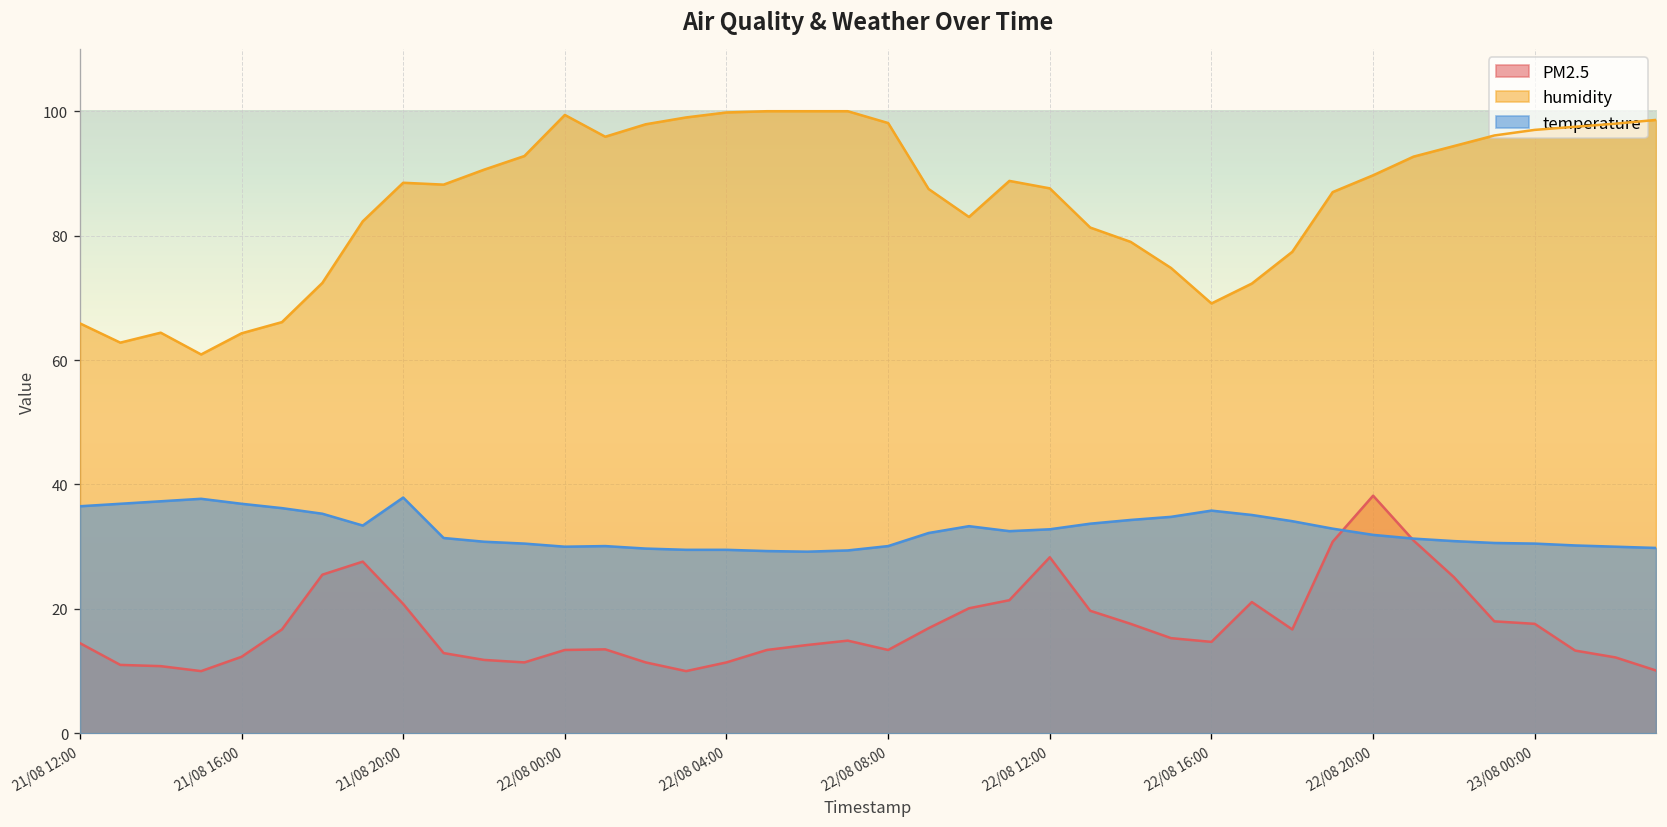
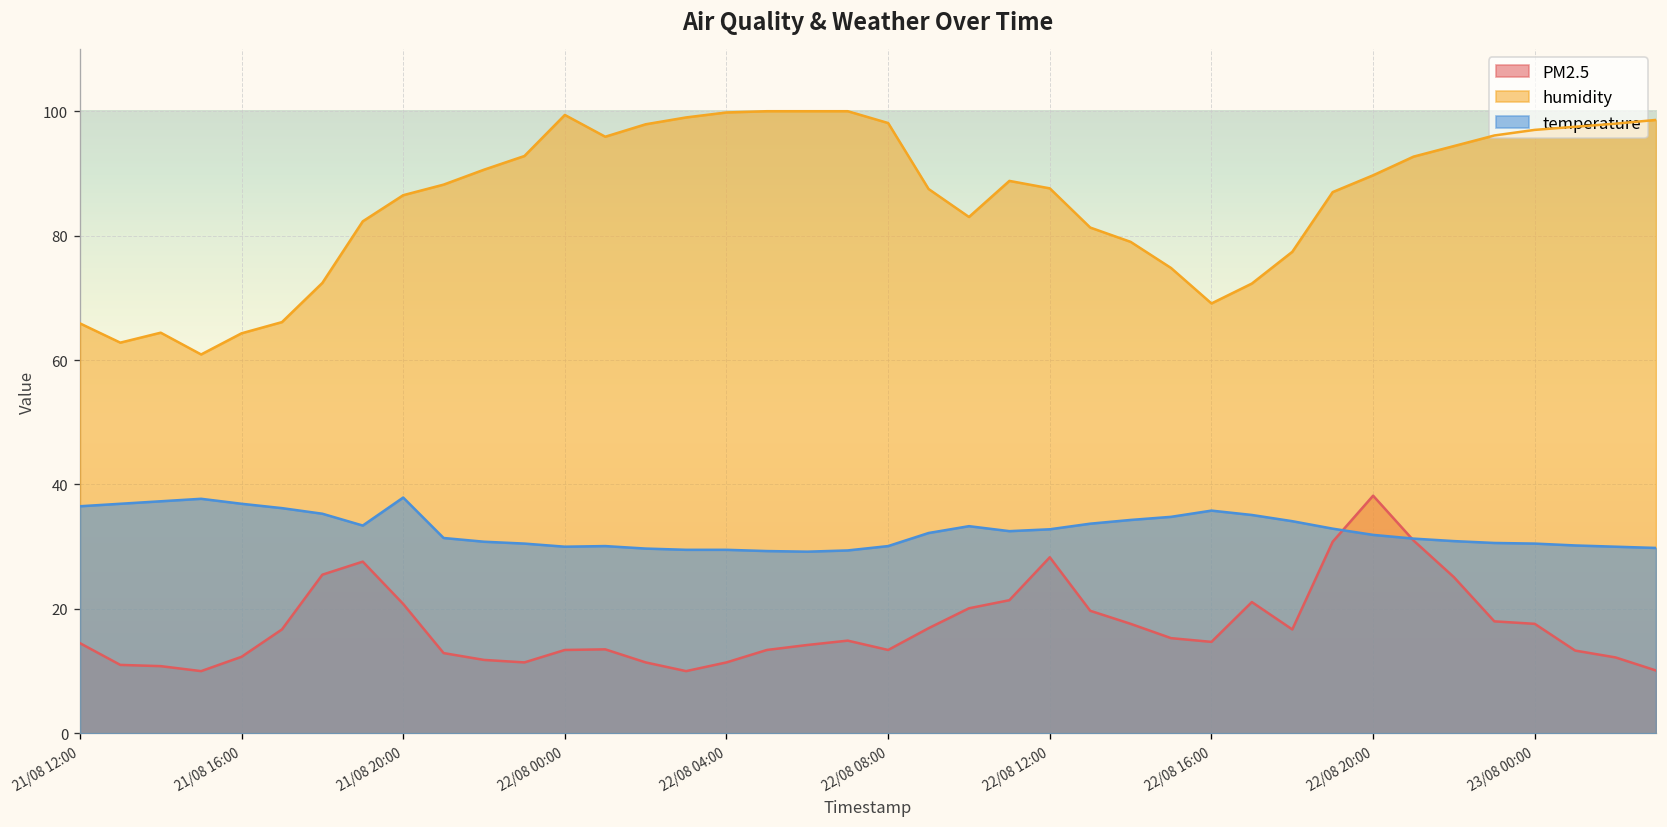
  {
    "PM2.5": {
      "21/08 12:00": 15,
      "21/08 16:00": 12,
      "21/08 20:00": 21,
      "22/08 00:00": 13,
      "22/08 04:00": 11,
      "22/08 08:00": 13,
      "22/08 12:00": 28,
      "22/08 16:00": 15,
      "22/08 20:00": 38,
      "23/08 00:00": 18
    },
    "humidity": {
      "21/08 12:00": 66,
      "21/08 16:00": 64,
-     "21/08 20:00": 89,
+     "21/08 20:00": 87,
      "22/08 00:00": 99,
      "22/08 04:00": 100,
      "22/08 08:00": 98,
      "22/08 12:00": 88,
      "22/08 16:00": 69,
      "22/08 20:00": 90
    },
    "temperature": {
      "21/08 12:00": 37,
      "21/08 16:00": 37,
      "21/08 20:00": 38,
      "22/08 00:00": 30,
      "22/08 04:00": 30,
      "22/08 08:00": 30,
      "22/08 12:00": 33,
      "22/08 16:00": 36,
      "22/08 20:00": 32,
      "23/08 00:00": 31
    }
  }
